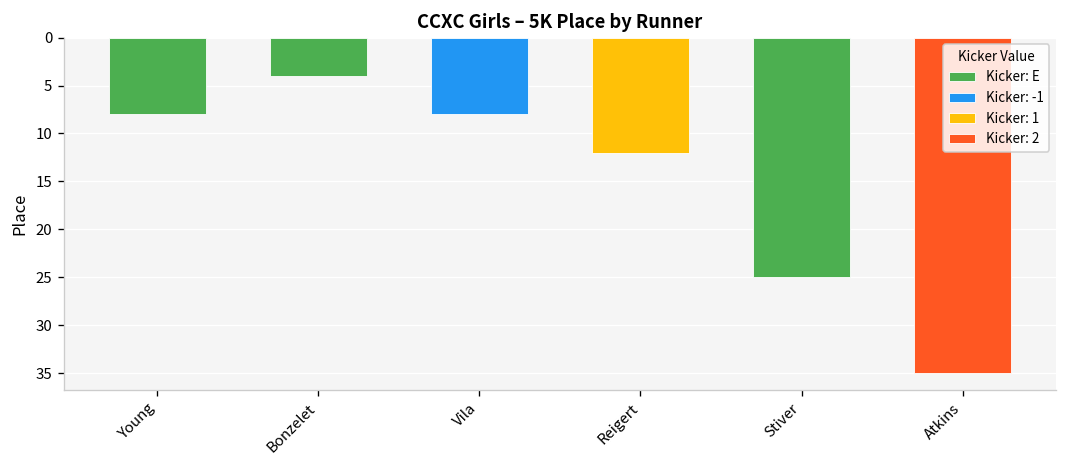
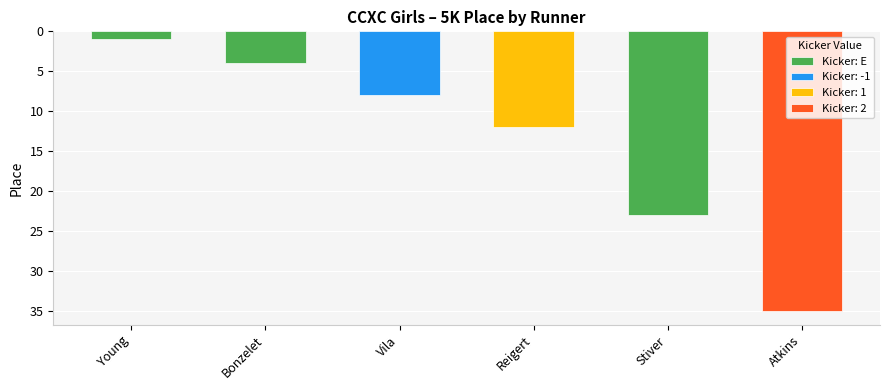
  {
-   "Young": 8,
+   "Young": 1,
    "Bonzelet": 4,
    "Vila": 8,
    "Reigert": 12,
-   "Stiver": 25,
+   "Stiver": 23,
    "Atkins": 35
  }
